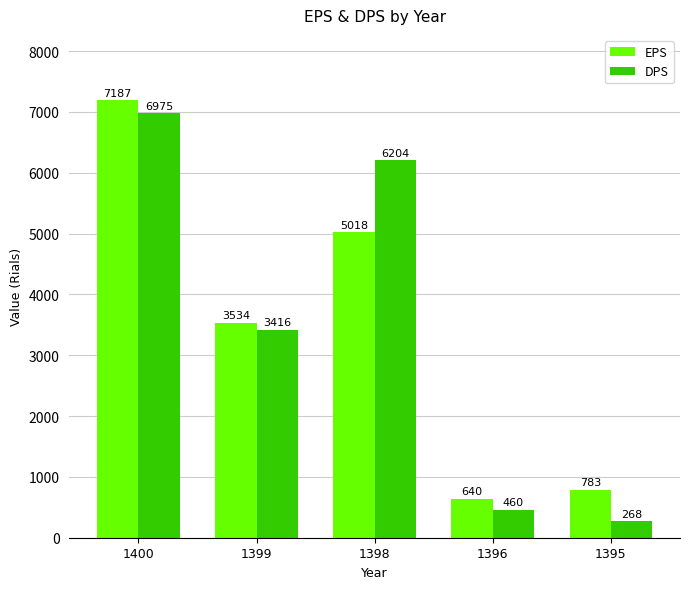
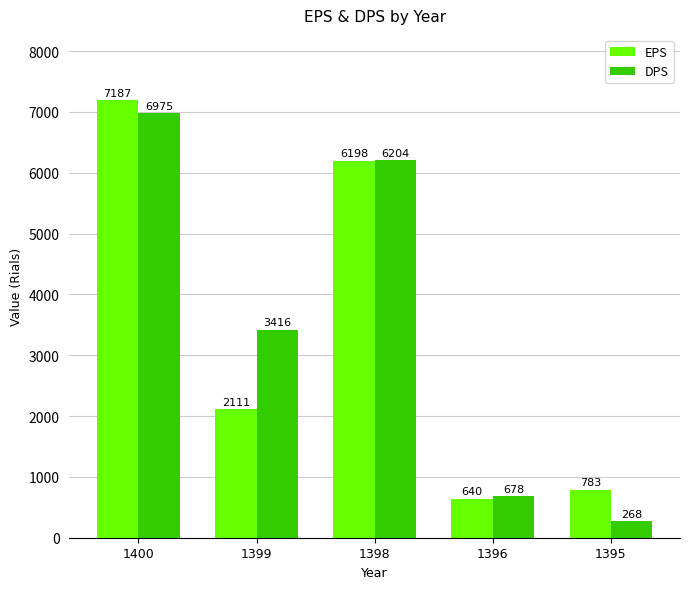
  {
    "EPS": {
      "1400": 7187,
-     "1399": 3534,
-     "1398": 5018,
+     "1399": 2111,
+     "1398": 6198,
      "1396": 640,
      "1395": 783
    },
    "DPS": {
      "1400": 6975,
      "1399": 3416,
      "1398": 6204,
-     "1396": 460,
+     "1396": 678,
      "1395": 268
    }
  }
